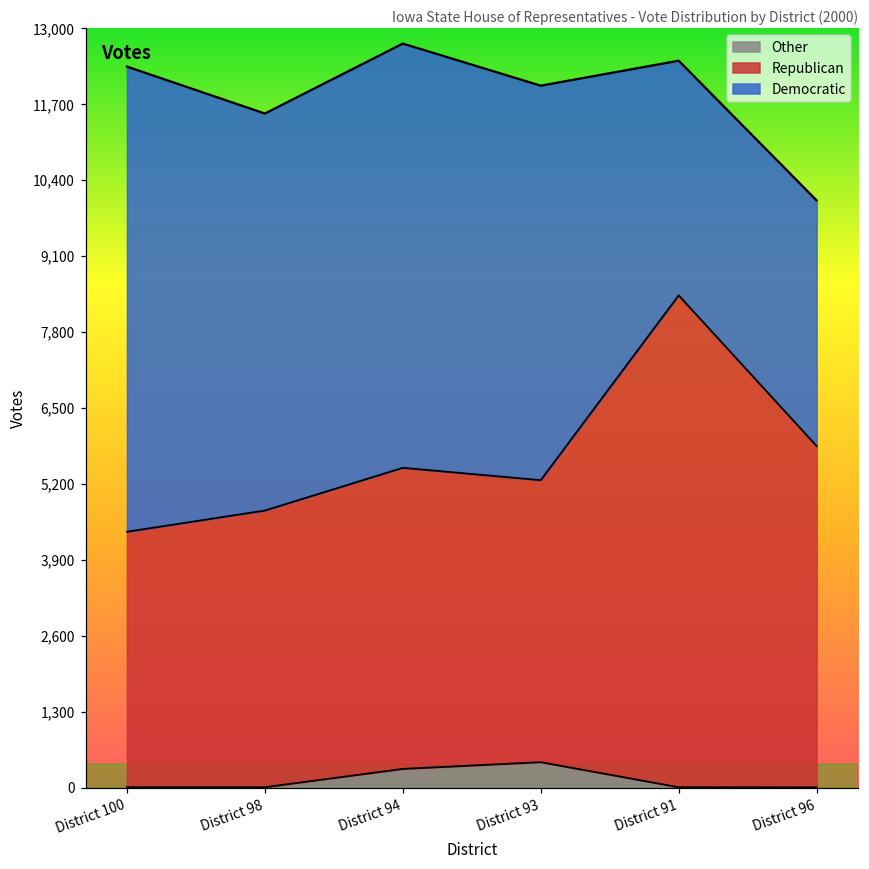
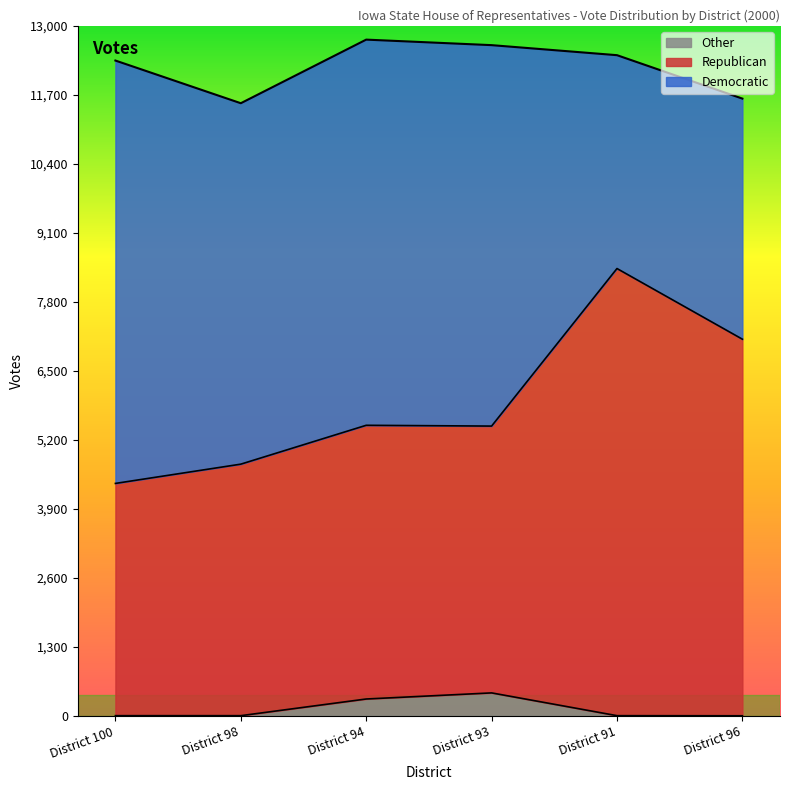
  {
    "Other": {
      "District 100": "0",
      "District 98": "0",
      "District 94": "300",
      "District 93": "400",
      "District 91": "0",
      "District 96": "0"
    },
    "Republican": {
      "District 100": "4,400",
      "District 98": "4,700",
      "District 94": "5,200",
-     "District 93": "4,800",
+     "District 93": "5,000",
      "District 91": "8,400",
-     "District 96": "5,800"
+     "District 96": "7,100"
    },
    "Democratic": {
      "District 100": "8,000",
      "District 98": "6,800",
      "District 94": "7,300",
-     "District 93": "6,800",
+     "District 93": "7,200",
      "District 91": "4,000",
-     "District 96": "4,200"
+     "District 96": "4,500"
    }
  }
